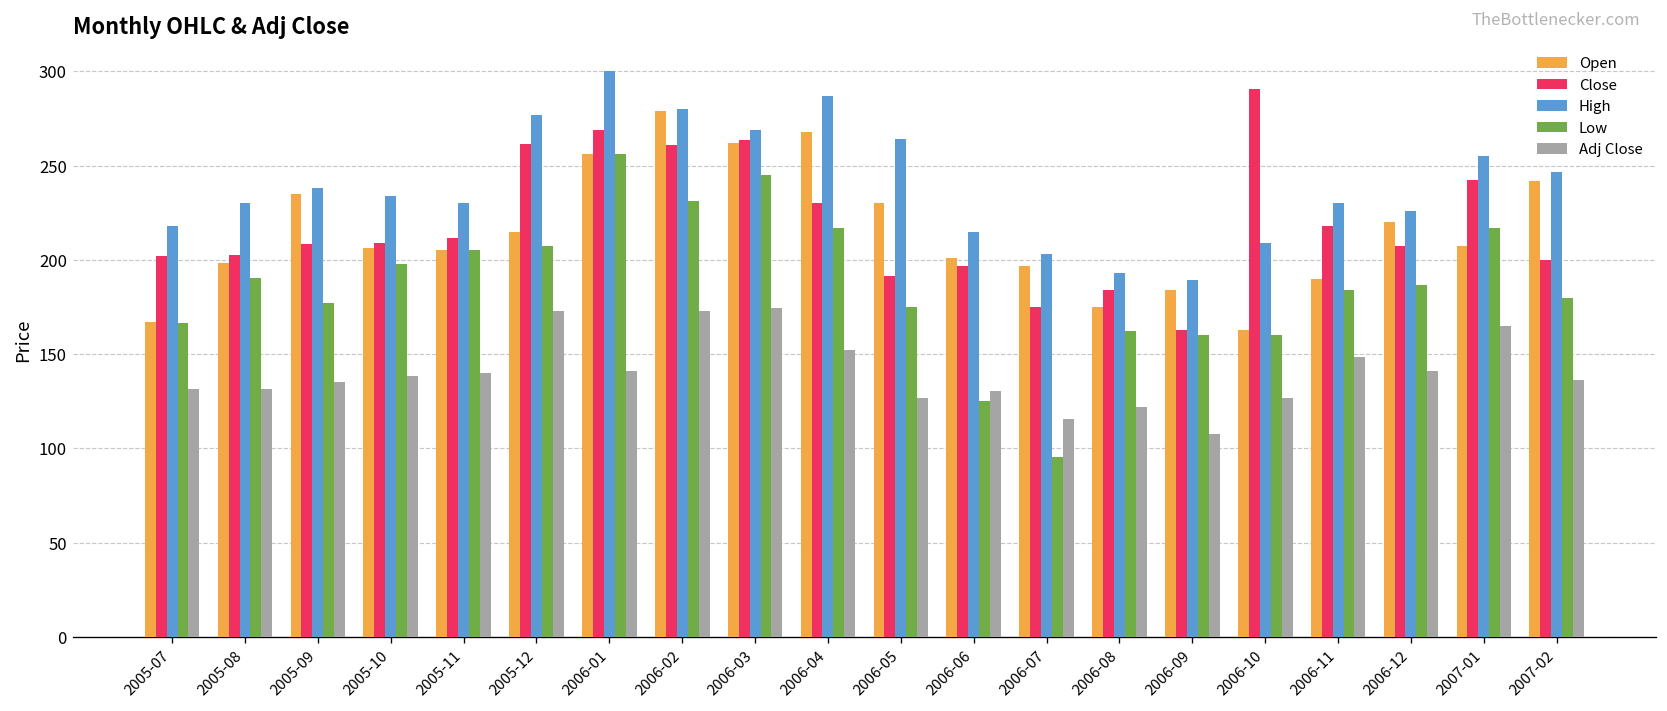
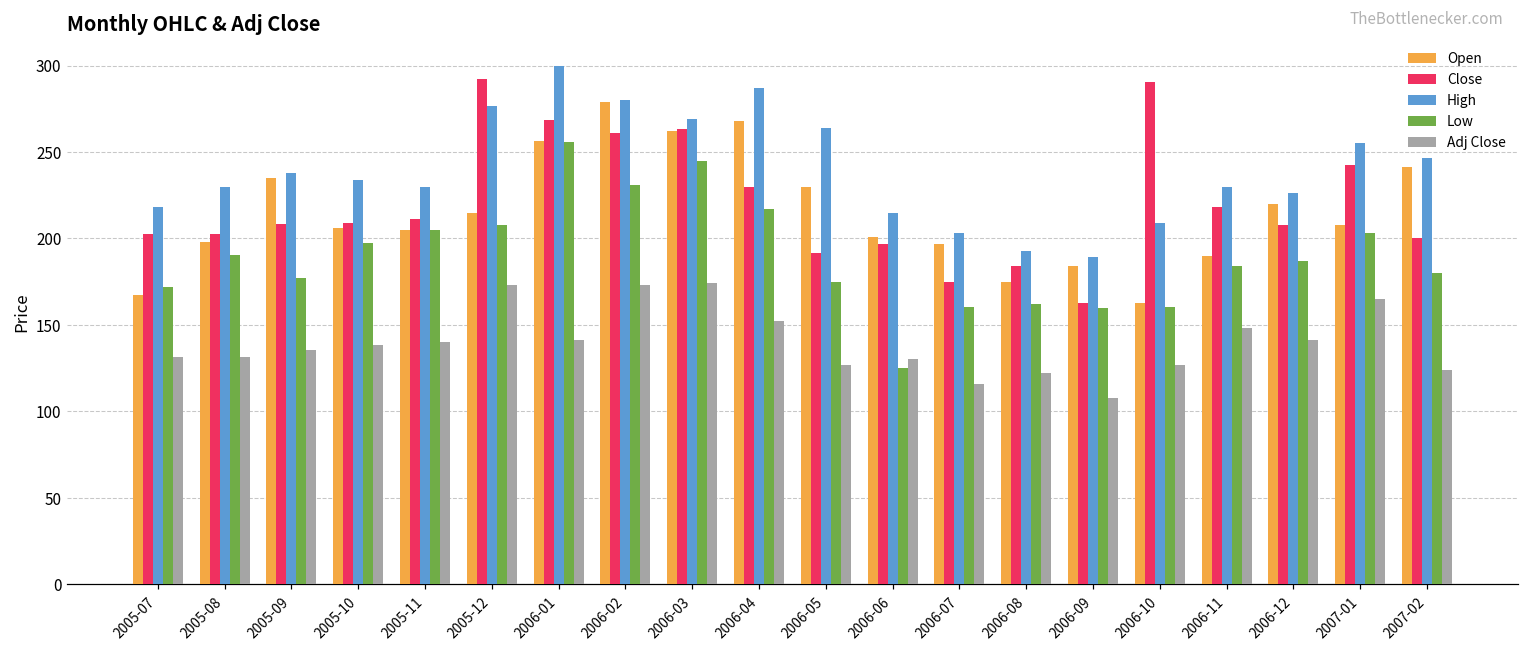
  {
    "Open": {
      "2005-07": 167,
      "2005-08": 198,
      "2005-09": 235,
      "2005-10": 206,
      "2005-11": 205,
      "2005-12": 215,
      "2006-01": 256,
      "2006-02": 279,
      "2006-03": 262,
      "2006-04": 268,
      "2006-05": 230,
      "2006-06": 201,
      "2006-07": 197,
      "2006-08": 175,
      "2006-09": 184,
      "2006-10": 163,
      "2006-11": 190,
      "2006-12": 220,
      "2007-01": 208,
      "2007-02": 242
    },
    "Close": {
      "2005-07": 202,
      "2005-08": 203,
      "2005-09": 208,
      "2005-10": 209,
      "2005-11": 212,
-     "2005-12": 262,
+     "2005-12": 292,
      "2006-01": 269,
      "2006-02": 261,
      "2006-03": 263,
      "2006-04": 230,
      "2006-05": 191,
      "2006-06": 197,
      "2006-07": 175,
      "2006-08": 184,
      "2006-09": 163,
      "2006-10": 291,
      "2006-11": 218,
      "2006-12": 208,
      "2007-01": 243,
      "2007-02": 200
    },
    "High": {
      "2005-07": 218,
      "2005-08": 230,
      "2005-09": 238,
      "2005-10": 234,
      "2005-11": 230,
      "2005-12": 277,
      "2006-01": 300,
      "2006-02": 280,
      "2006-03": 269,
      "2006-04": 287,
      "2006-05": 264,
      "2006-06": 215,
      "2006-07": 203,
      "2006-08": 193,
      "2006-09": 190,
      "2006-10": 209,
      "2006-11": 230,
      "2006-12": 226,
      "2007-01": 255,
      "2007-02": 247
    },
    "Low": {
-     "2005-07": 167,
+     "2005-07": 172,
      "2005-08": 191,
      "2005-09": 177,
      "2005-10": 198,
      "2005-11": 205,
      "2005-12": 208,
      "2006-01": 256,
      "2006-02": 231,
      "2006-03": 245,
      "2006-04": 217,
      "2006-05": 175,
      "2006-06": 125,
-     "2006-07": 96,
+     "2006-07": 160,
      "2006-08": 162,
      "2006-09": 160,
      "2006-10": 160,
      "2006-11": 184,
      "2006-12": 187,
-     "2007-01": 217,
+     "2007-01": 203,
      "2007-02": 180
    },
    "Adj Close": {
      "2005-07": 131,
      "2005-08": 132,
      "2005-09": 135,
      "2005-10": 138,
      "2005-11": 140,
      "2005-12": 173,
      "2006-01": 141,
      "2006-02": 173,
      "2006-03": 174,
      "2006-04": 152,
      "2006-05": 127,
      "2006-06": 130,
      "2006-07": 116,
      "2006-08": 122,
      "2006-09": 108,
      "2006-10": 127,
      "2006-11": 148,
      "2006-12": 141,
      "2007-01": 165,
-     "2007-02": 136
+     "2007-02": 124
    }
  }
